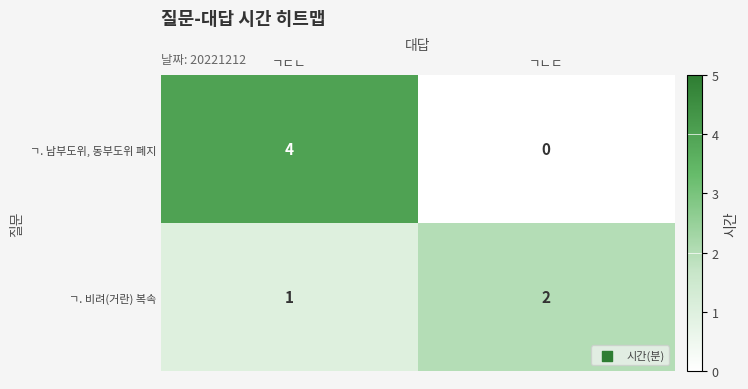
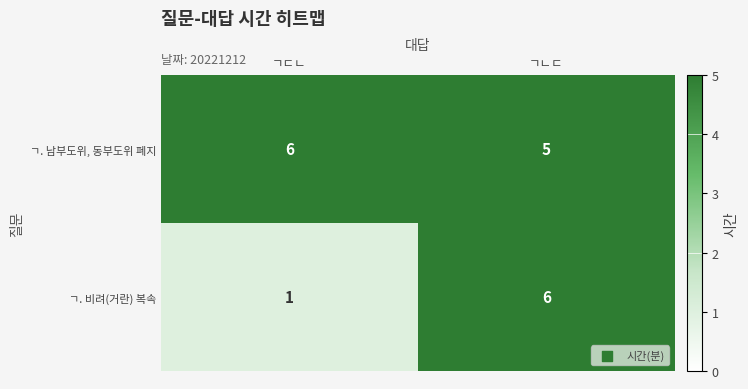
  {
    "ㄱ. 남부도위, 동부도위 폐지": {
-     "ㄱㄷㄴ": 4,
-     "ㄱㄴㄷ": 0
+     "ㄱㄷㄴ": 6,
+     "ㄱㄴㄷ": 5
    },
    "ㄱ. 비려(거란) 복속": {
      "ㄱㄷㄴ": 1,
-     "ㄱㄴㄷ": 2
+     "ㄱㄴㄷ": 6
    }
  }
